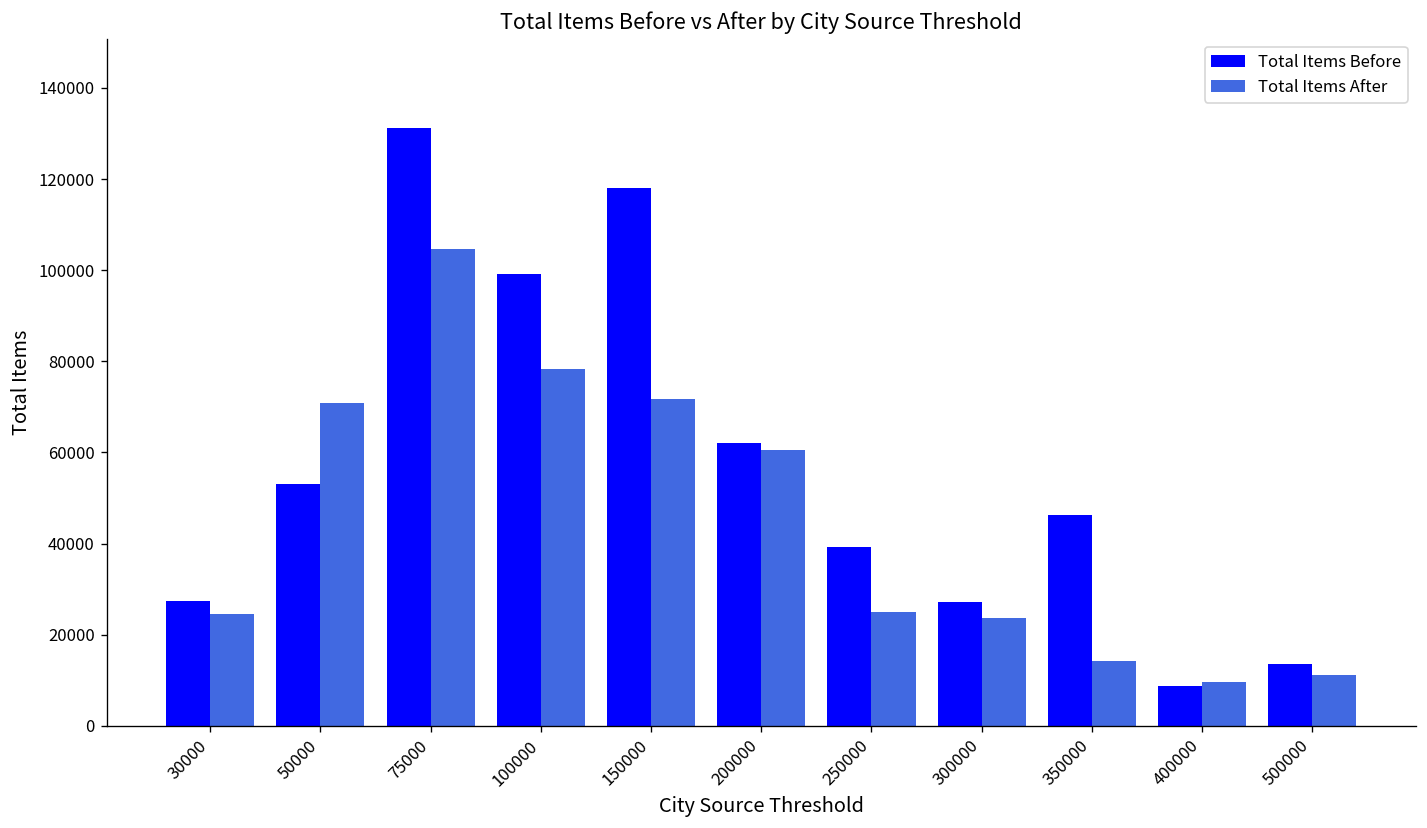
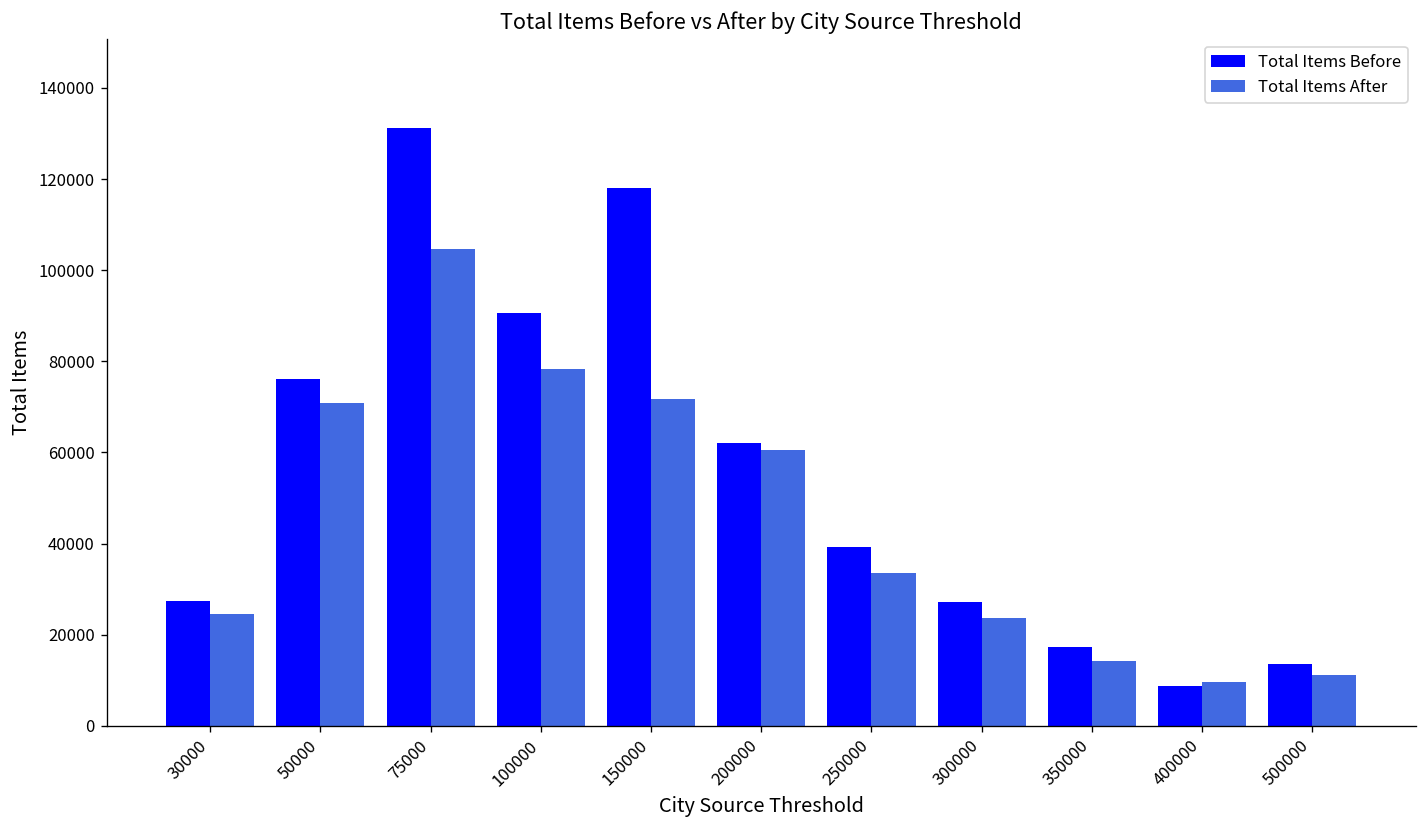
  {
    "Total Items Before": {
      "30000": 27000,
-     "50000": 53000,
+     "50000": 76000,
      "75000": 131000,
-     "100000": 99000,
+     "100000": 91000,
      "150000": 118000,
      "200000": 62000,
      "250000": 39000,
      "300000": 27000,
-     "350000": 46000,
+     "350000": 17000,
      "400000": 9000,
      "500000": 14000
    },
    "Total Items After": {
      "30000": 25000,
      "50000": 71000,
      "75000": 105000,
      "100000": 78000,
      "150000": 72000,
      "200000": 60000,
-     "250000": 25000,
+     "250000": 34000,
      "300000": 24000,
      "350000": 14000,
      "400000": 10000,
      "500000": 11000
    }
  }
